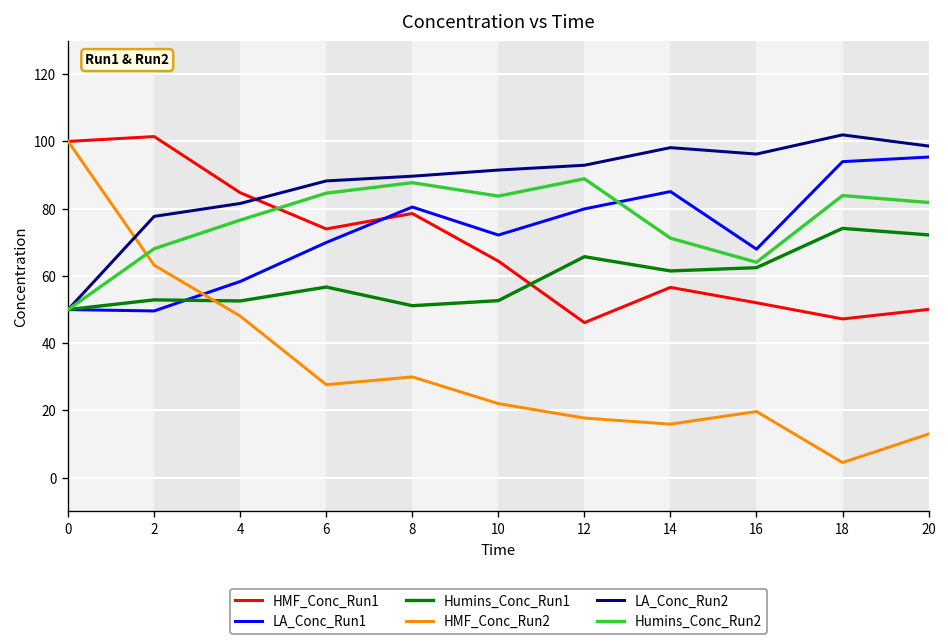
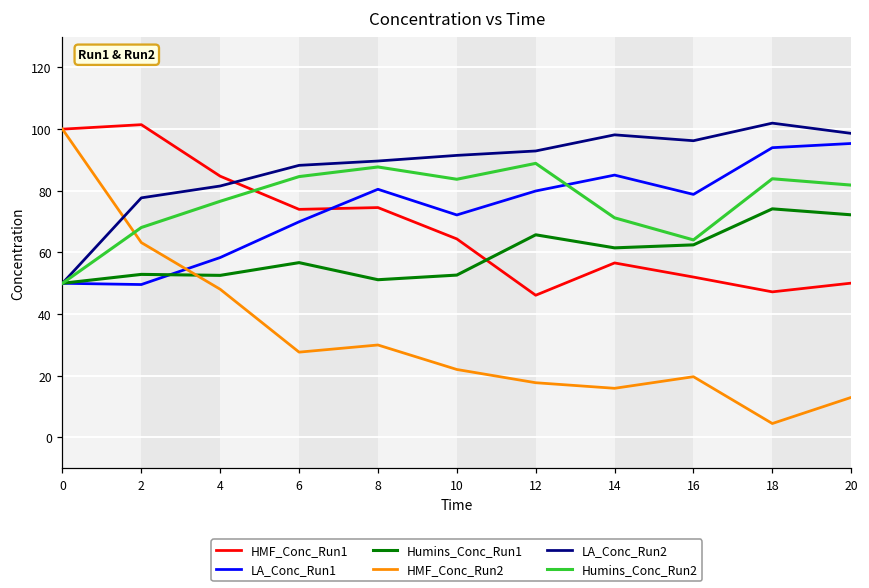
  {
    "HMF_Conc_Run1": {
      "2": 101,
      "4": 85,
      "6": 74,
-     "8": 79,
+     "8": 75,
      "10": 64,
      "12": 46,
      "14": 57,
      "16": 52,
      "18": 47,
      "20": 50
    },
    "LA_Conc_Run1": {
      "2": 50,
      "4": 58,
      "6": 70,
      "8": 80,
      "10": 72,
      "12": 80,
      "14": 85,
-     "16": 68,
+     "16": 79,
      "18": 94,
      "20": 95
    },
    "Humins_Conc_Run1": {
      "2": 53,
      "4": 53,
      "6": 57,
      "8": 51,
      "10": 53,
      "12": 66,
      "14": 61,
      "16": 62,
      "18": 74,
      "20": 72
    },
    "HMF_Conc_Run2": {
      "2": 63,
      "4": 48,
      "6": 28,
      "8": 30,
      "10": 22,
      "12": 18,
      "14": 16,
      "16": 20,
      "18": 5,
      "20": 13
    },
    "LA_Conc_Run2": {
      "2": 78,
      "4": 82,
      "6": 88,
      "8": 90,
      "10": 91,
      "12": 93,
      "14": 98,
      "16": 96,
      "18": 102,
      "20": 99
    },
    "Humins_Conc_Run2": {
      "2": 68,
      "4": 77,
      "6": 85,
      "8": 88,
      "10": 84,
      "12": 89,
      "14": 71,
      "16": 64,
      "18": 84,
      "20": 82
    }
  }
